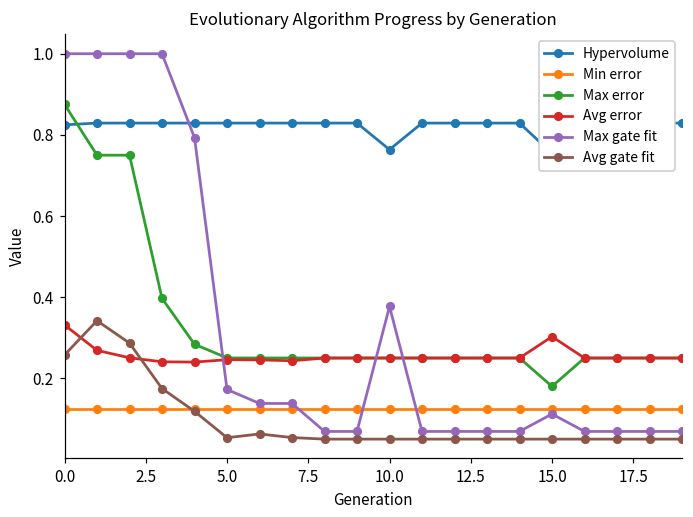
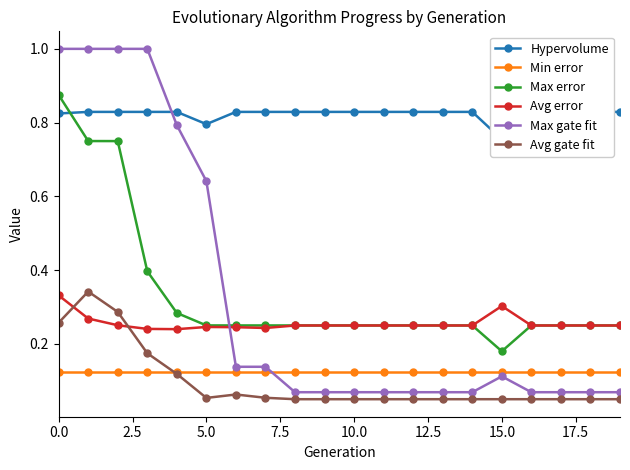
  {
    "Hypervolume": {
      "0.0": 0.82,
-     "5.0": 0.83,
-     "10.0": 0.76
+     "5.0": 0.80,
+     "10.0": 0.83
    },
    "Min error": {
      "0.0": 0.13,
      "5.0": 0.13,
      "10.0": 0.13,
      "15.0": 0.13
    },
    "Max error": {
      "0.0": 0.88,
      "15.0": 0.18
    },
    "Avg error": {
      "0.0": 0.33,
      "15.0": 0.30
    },
    "Max gate fit": {
      "0.0": 1.00,
-     "5.0": 0.17,
-     "10.0": 0.38,
+     "5.0": 0.64,
+     "10.0": 0.07,
      "15.0": 0.11
    },
    "Avg gate fit": {
      "0.0": 0.26,
      "5.0": 0.05,
      "10.0": 0.05,
      "15.0": 0.05
    }
  }
